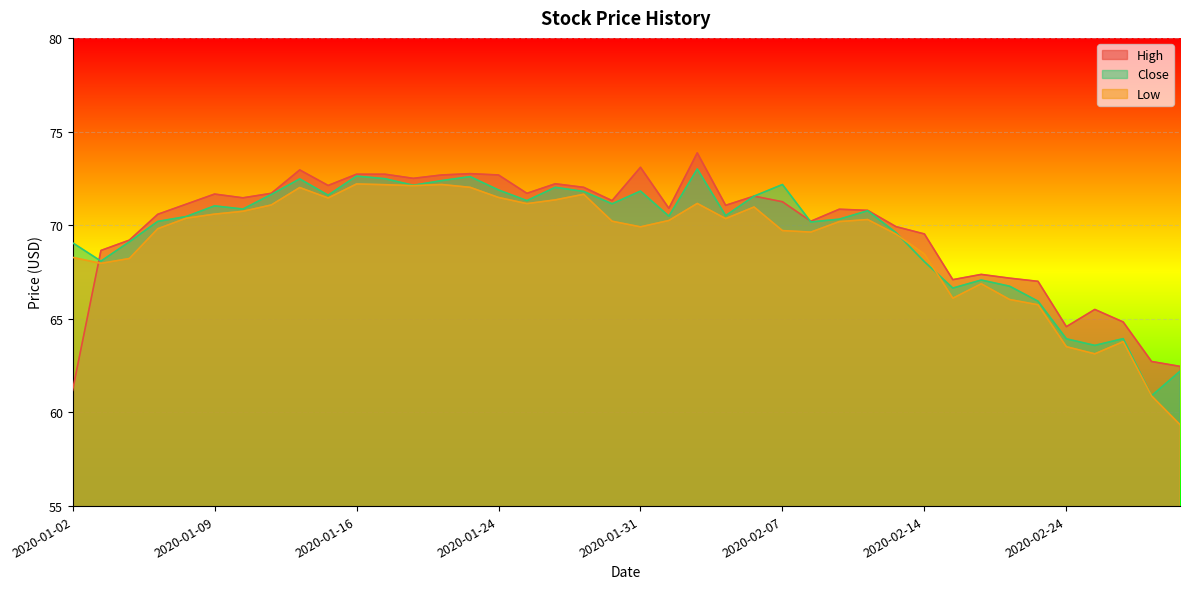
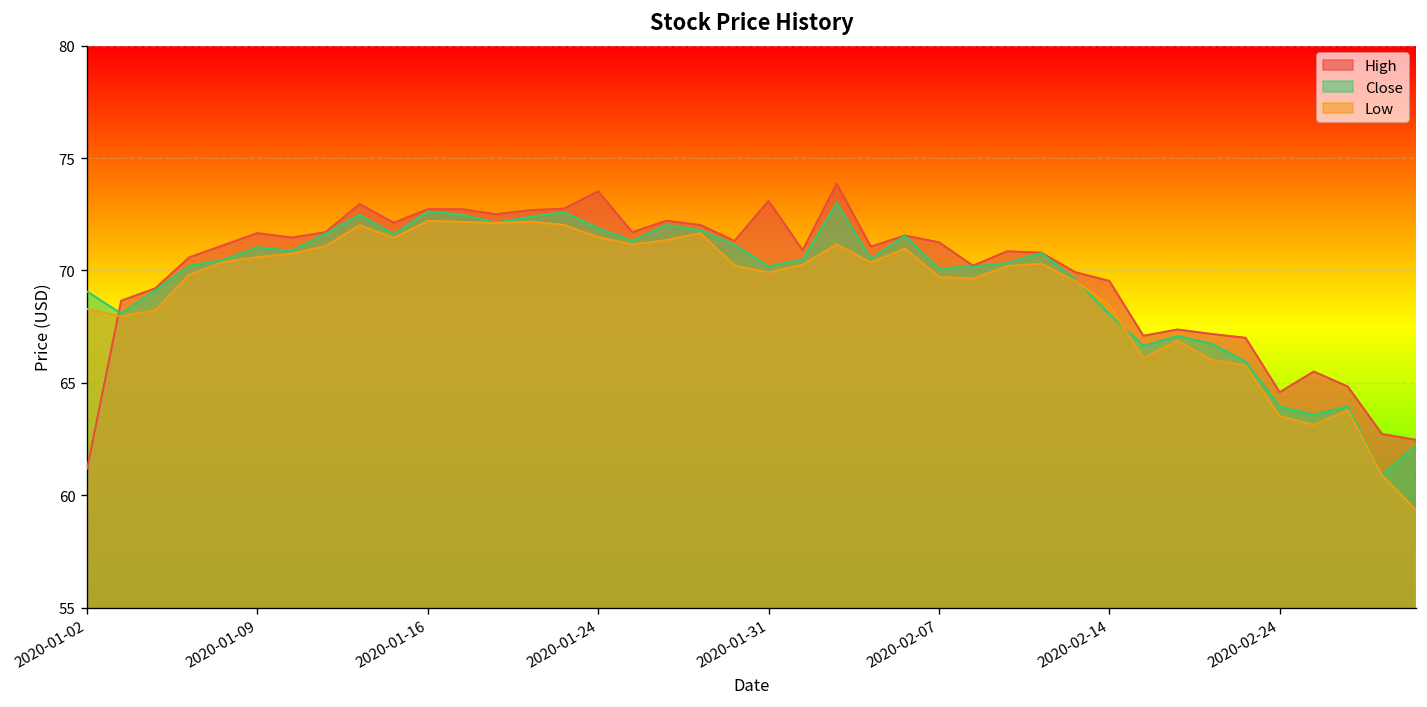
  {
    "High": {
      "2020-01-02": 61.2,
      "2020-01-09": 71.7,
-     "2020-01-24": 72.7,
+     "2020-01-24": 73.5,
      "2020-01-31": 73.1,
      "2020-02-07": 71.3,
      "2020-02-14": 69.5,
      "2020-02-24": 64.6
    },
    "Close": {
      "2020-01-02": 69.1,
      "2020-01-09": 71.0,
      "2020-01-24": 71.9,
-     "2020-01-31": 71.8,
-     "2020-02-07": 72.2,
+     "2020-01-31": 70.2,
+     "2020-02-07": 70.1,
      "2020-02-14": 68.1,
      "2020-02-24": 63.9
    },
    "Low": {
      "2020-01-02": 68.3,
      "2020-01-09": 70.6,
      "2020-01-16": 72.2,
      "2020-01-24": 71.5,
      "2020-01-31": 69.9,
      "2020-02-07": 69.7,
      "2020-02-14": 68.5,
      "2020-02-24": 63.5
    }
  }
